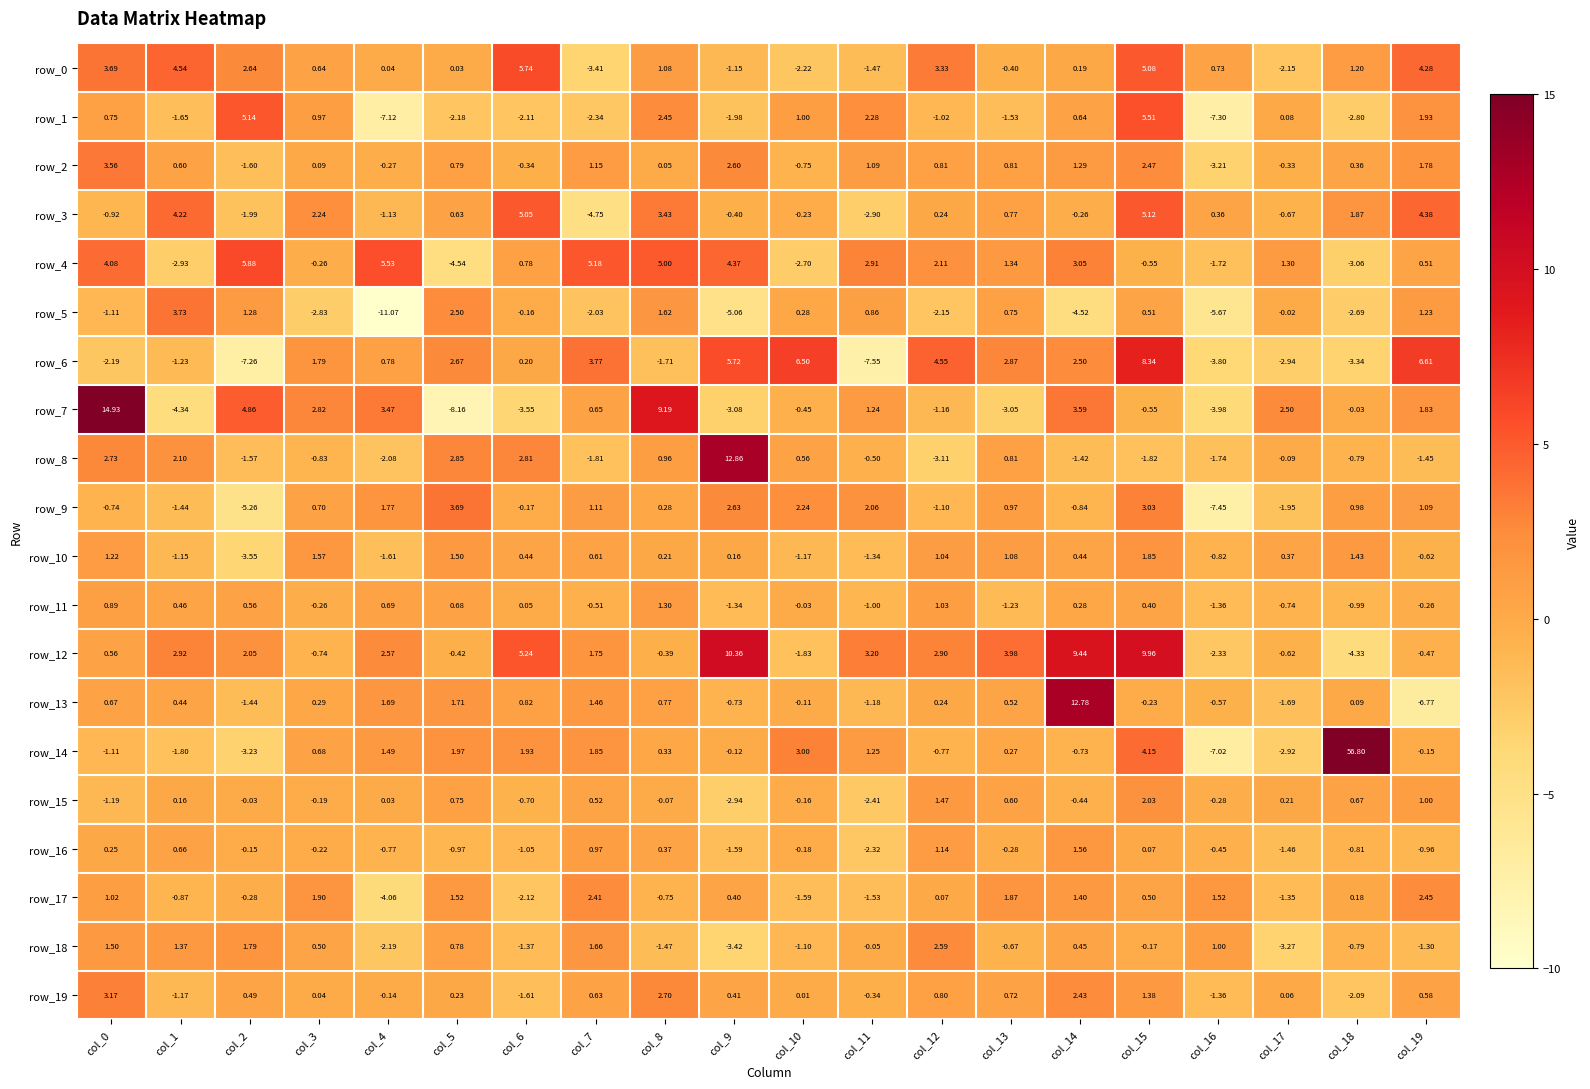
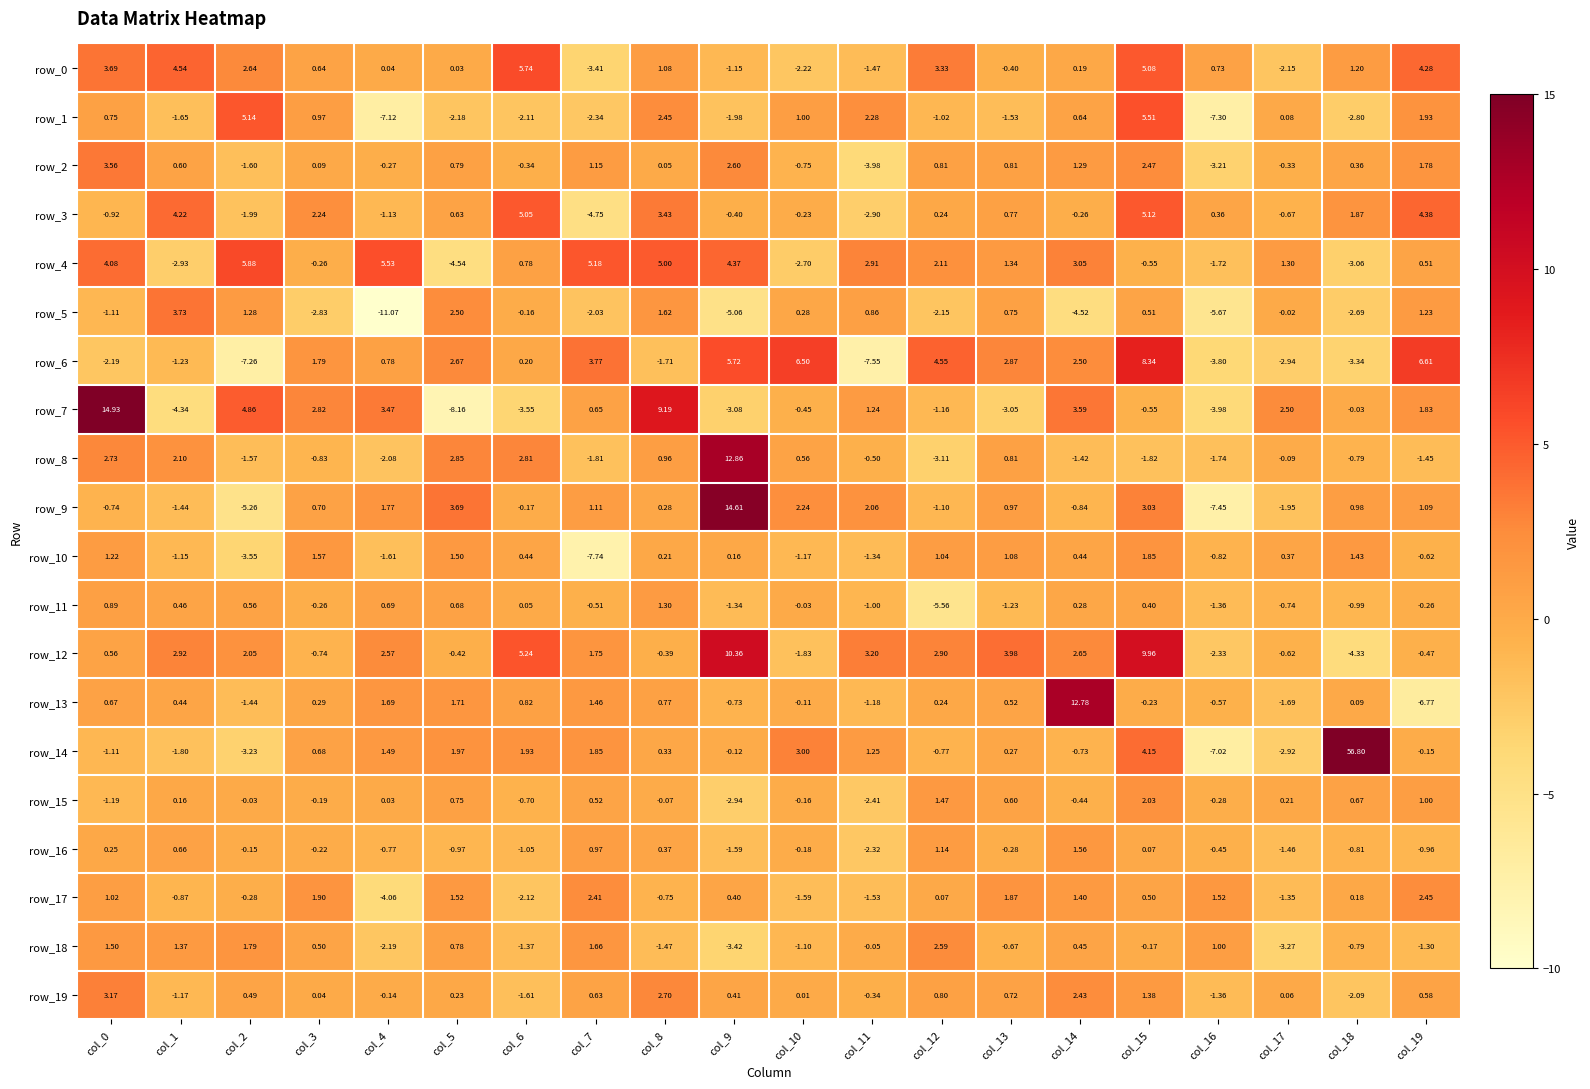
  {
    "row_2": {
      "col_0": 3.56,
      "col_1": 0.60,
      "col_2": -1.60,
      "col_3": 0.09,
      "col_4": -0.27,
      "col_5": 0.79,
      "col_6": -0.34,
      "col_7": 1.15,
      "col_8": 0.05,
      "col_9": 2.60,
      "col_10": -0.75,
-     "col_11": 1.09,
+     "col_11": -3.98,
      "col_12": 0.81,
      "col_13": 0.81,
      "col_14": 1.29,
      "col_15": 2.47,
      "col_16": -3.21,
      "col_17": -0.33,
      "col_18": 0.36,
      "col_19": 1.78
    },
    "row_9": {
      "col_0": -0.74,
      "col_1": -1.44,
      "col_2": -5.26,
      "col_3": 0.70,
      "col_4": 1.77,
      "col_5": 3.69,
      "col_6": -0.17,
      "col_7": 1.11,
      "col_8": 0.28,
-     "col_9": 2.63,
+     "col_9": 14.61,
      "col_10": 2.24,
      "col_11": 2.06,
      "col_12": -1.10,
      "col_13": 0.97,
      "col_14": -0.84,
      "col_15": 3.03,
      "col_16": -7.45,
      "col_17": -1.95,
      "col_18": 0.98,
      "col_19": 1.09
    },
    "row_10": {
      "col_0": 1.22,
      "col_1": -1.15,
      "col_2": -3.55,
      "col_3": 1.57,
      "col_4": -1.61,
      "col_5": 1.50,
      "col_6": 0.44,
-     "col_7": 0.61,
+     "col_7": -7.74,
      "col_8": 0.21,
      "col_9": 0.16,
      "col_10": -1.17,
      "col_11": -1.34,
      "col_12": 1.04,
      "col_13": 1.08,
      "col_14": 0.44,
      "col_15": 1.85,
      "col_16": -0.82,
      "col_17": 0.37,
      "col_18": 1.43,
      "col_19": -0.62
    },
    "row_11": {
      "col_0": 0.89,
      "col_1": 0.46,
      "col_2": 0.56,
      "col_3": -0.26,
      "col_4": 0.69,
      "col_5": 0.68,
      "col_6": 0.05,
      "col_7": -0.51,
      "col_8": 1.30,
      "col_9": -1.34,
      "col_10": -0.03,
      "col_11": -1.00,
-     "col_12": 1.03,
+     "col_12": -5.56,
      "col_13": -1.23,
      "col_14": 0.28,
      "col_15": 0.40,
      "col_16": -1.36,
      "col_17": -0.74,
      "col_18": -0.99,
      "col_19": -0.26
    },
    "row_12": {
      "col_0": 0.56,
      "col_1": 2.92,
      "col_2": 2.05,
      "col_3": -0.74,
      "col_4": 2.57,
      "col_5": -0.42,
      "col_6": 5.24,
      "col_7": 1.75,
      "col_8": -0.39,
      "col_9": 10.36,
      "col_10": -1.83,
      "col_11": 3.20,
      "col_12": 2.90,
      "col_13": 3.98,
-     "col_14": 9.44,
+     "col_14": 2.65,
      "col_15": 9.96,
      "col_16": -2.33,
      "col_17": -0.62,
      "col_18": -4.33,
      "col_19": -0.47
    }
  }
